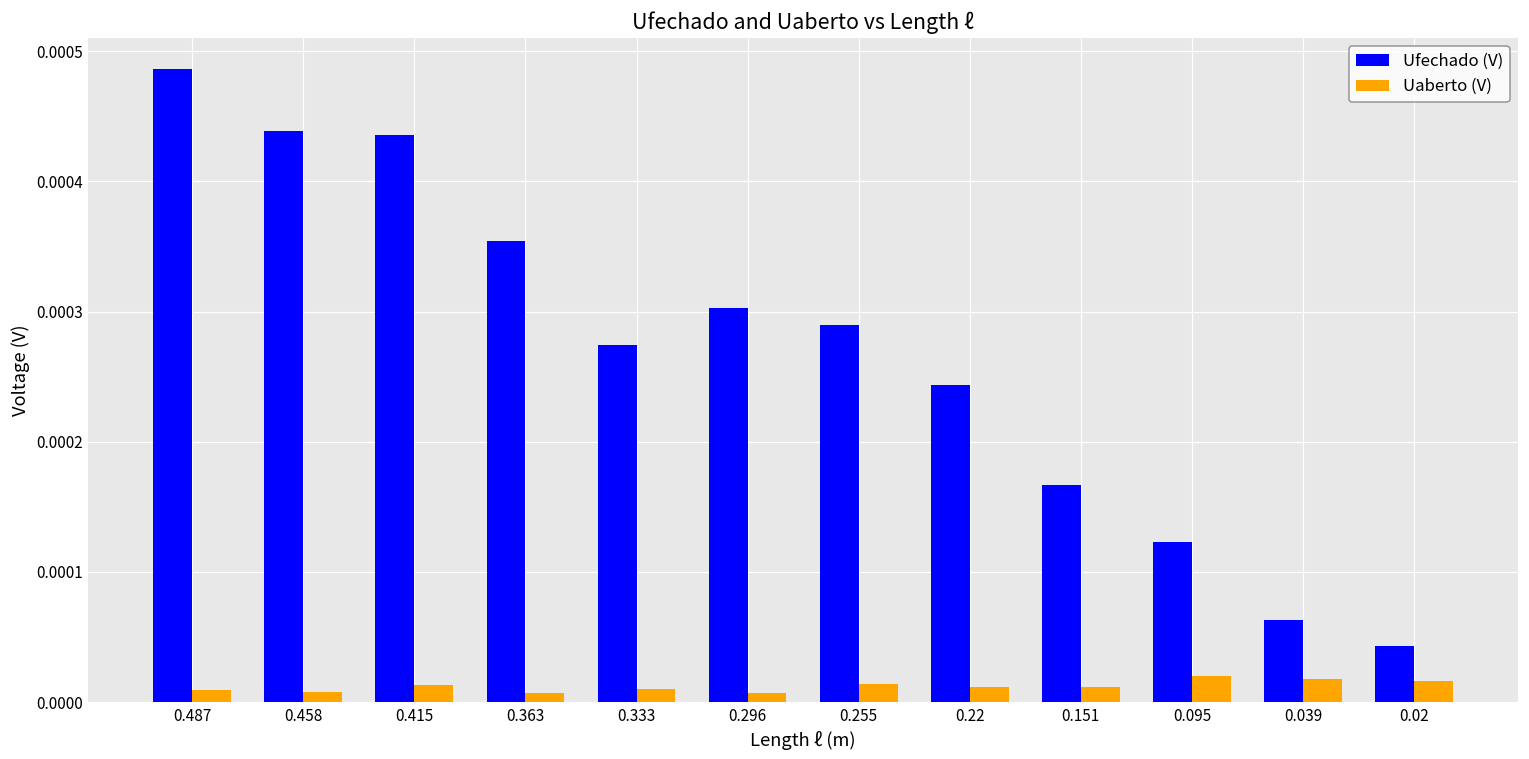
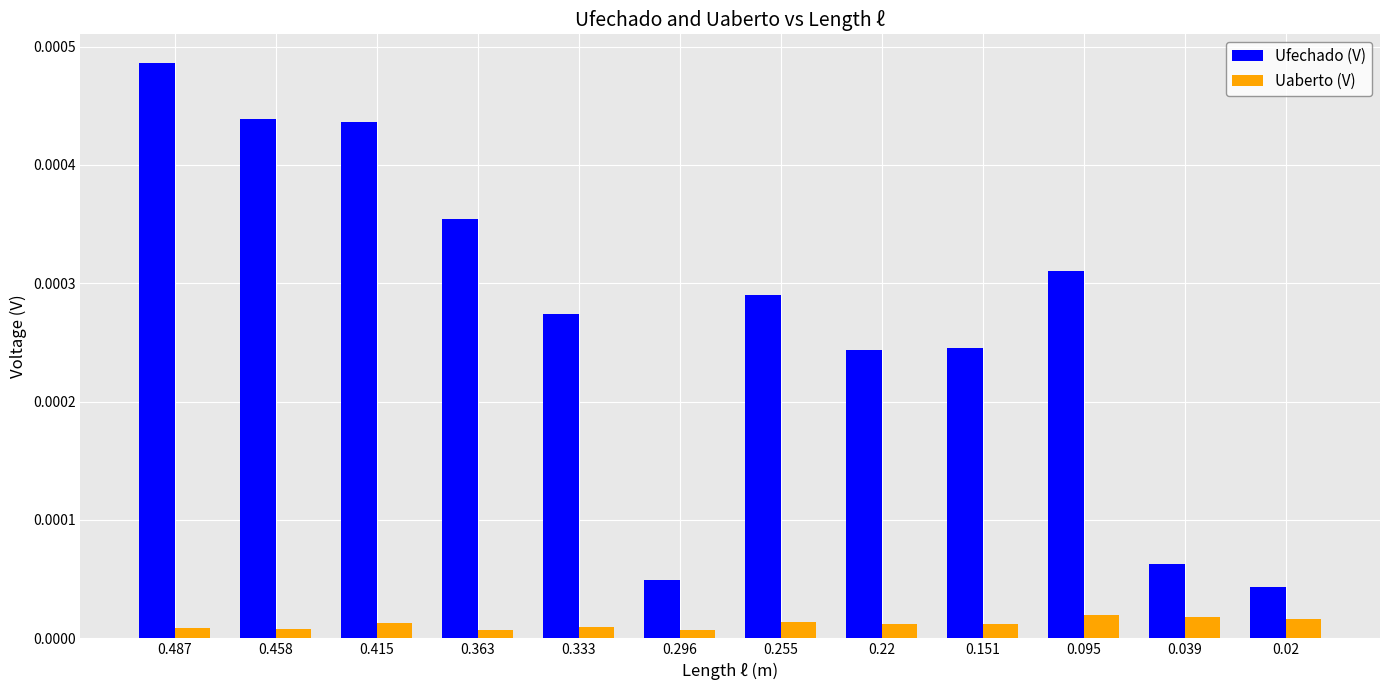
  {
    "Ufechado (V)": {
      "0.487": 0.000486,
      "0.458": 0.000439,
      "0.415": 0.000436,
      "0.363": 0.000354,
      "0.333": 0.000274,
-     "0.296": 0.000303,
+     "0.296": 0.000049,
      "0.255": 0.000290,
      "0.22": 0.000244,
-     "0.151": 0.000167,
-     "0.095": 0.000123,
+     "0.151": 0.000245,
+     "0.095": 0.000310,
      "0.039": 0.000063,
      "0.02": 0.000043
    },
    "Uaberto (V)": {
      "0.487": 0.000009,
      "0.458": 0.000008,
      "0.415": 0.000013,
      "0.363": 0.000007,
      "0.333": 0.000010,
      "0.296": 0.000007,
      "0.255": 0.000014,
      "0.22": 0.000012,
      "0.151": 0.000012,
      "0.095": 0.000020,
      "0.039": 0.000018,
      "0.02": 0.000016
    }
  }
